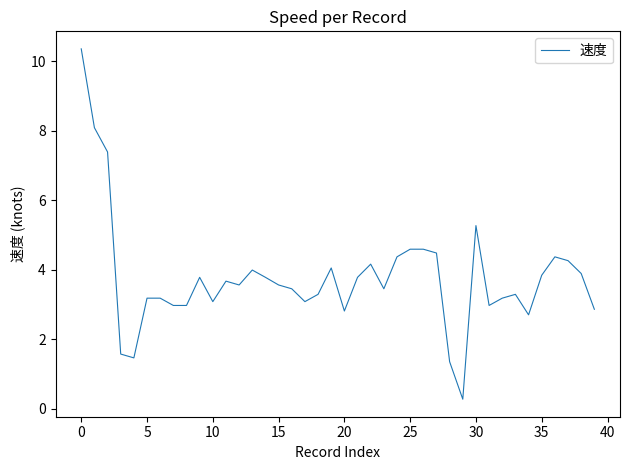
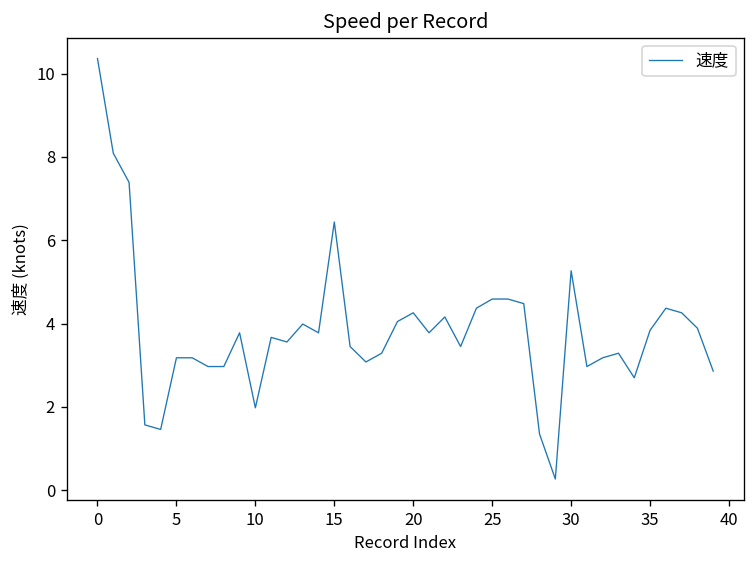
  {
    "0": 10.4,
    "5": 3.2,
-   "10": 3.1,
-   "15": 3.6,
-   "20": 2.8,
+   "10": 2.0,
+   "15": 6.4,
+   "20": 4.3,
    "25": 4.6,
    "30": 5.3,
    "35": 3.8
  }
